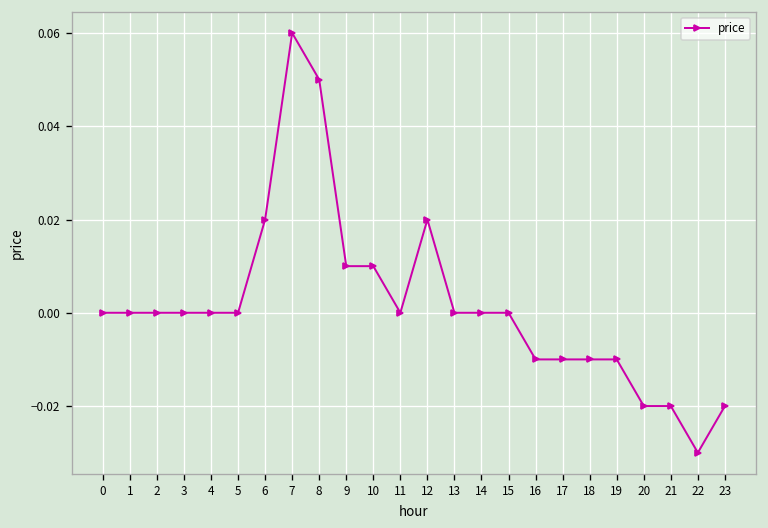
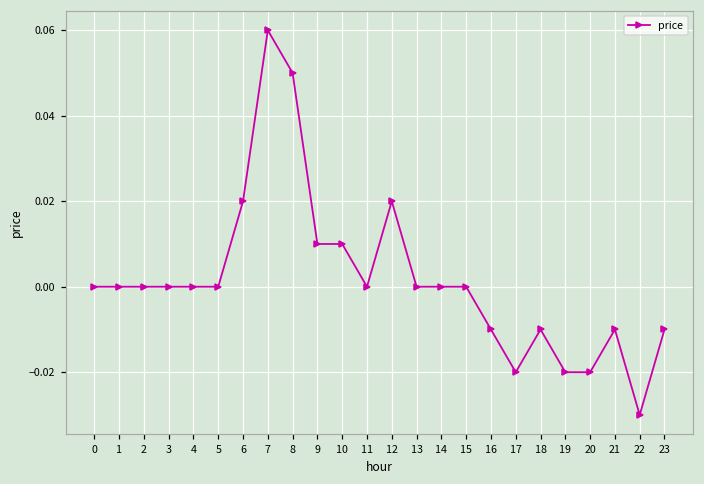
  {
    "0": 0.00,
    "1": 0.00,
    "2": 0.00,
    "3": 0.00,
    "4": 0.00,
    "5": 0.00,
    "6": 0.02,
    "7": 0.06,
    "8": 0.05,
    "9": 0.01,
    "10": 0.01,
    "11": 0.00,
    "12": 0.02,
    "13": 0.00,
    "14": 0.00,
    "15": 0.00,
    "16": -0.01,
-   "17": -0.01,
+   "17": -0.02,
    "18": -0.01,
-   "19": -0.01,
+   "19": -0.02,
    "20": -0.02,
-   "21": -0.02,
+   "21": -0.01,
    "22": -0.03,
-   "23": -0.02
+   "23": -0.01
  }
